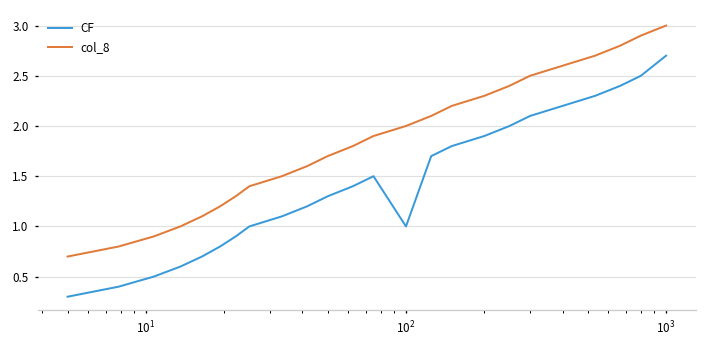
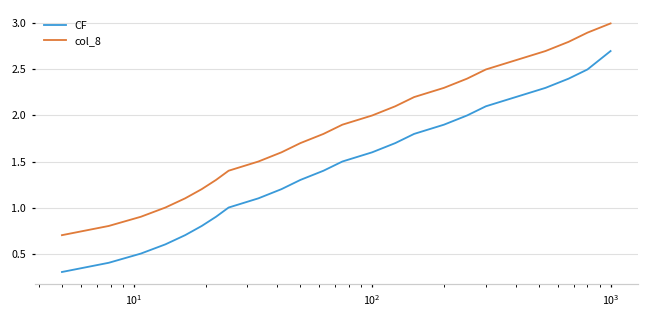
  {
    "CF": {
-     "10^2": 1.0,
+     "10^2": 1.6,
      "10^3": 2.7
    },
    "col_8": {
      "10^2": 2.0,
      "10^3": 3.0
    }
  }
